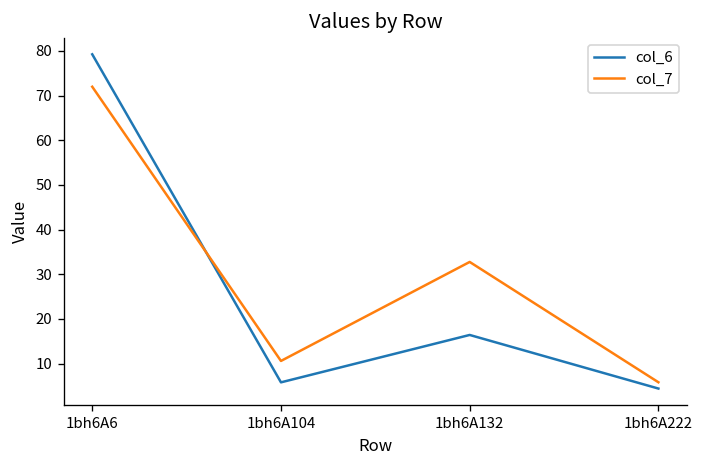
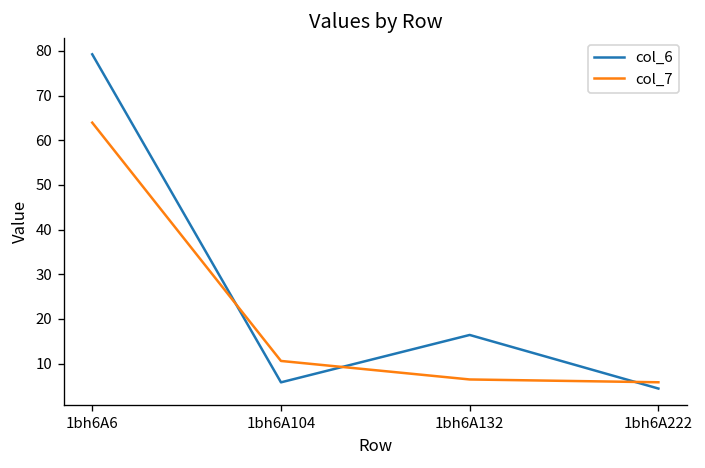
  {
    "col_6": {
      "1bh6A6": 79,
      "1bh6A104": 6,
      "1bh6A132": 16,
      "1bh6A222": 4
    },
    "col_7": {
-     "1bh6A6": 72,
+     "1bh6A6": 64,
      "1bh6A104": 11,
-     "1bh6A132": 33,
+     "1bh6A132": 6,
      "1bh6A222": 6
    }
  }
